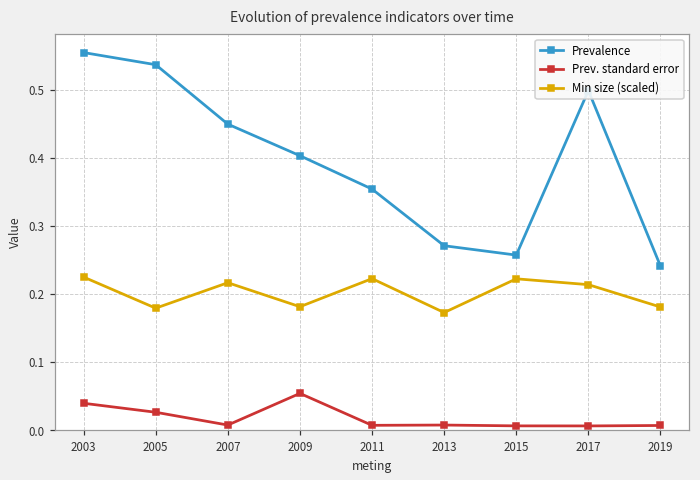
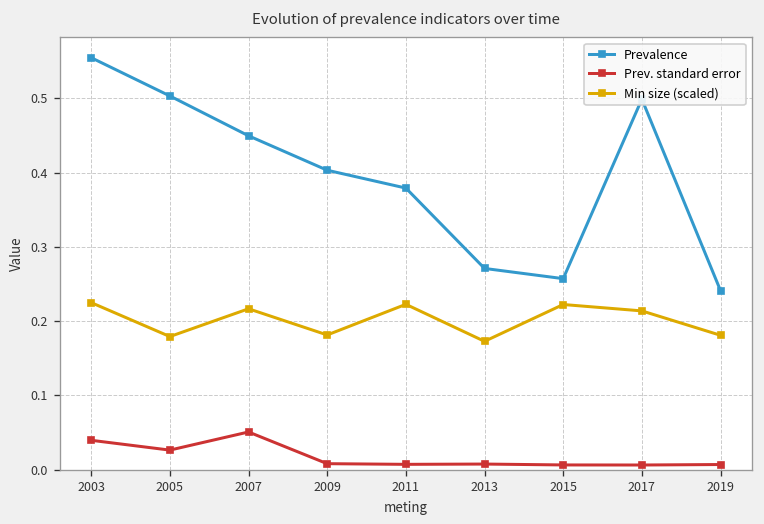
  {
    "Prevalence": {
      "2003": 0.55,
-     "2005": 0.54,
+     "2005": 0.50,
      "2007": 0.45,
      "2009": 0.40,
-     "2011": 0.35,
+     "2011": 0.38,
      "2013": 0.27,
      "2015": 0.26,
      "2019": 0.24
    },
    "Prev. standard error": {
      "2003": 0.04,
      "2005": 0.03,
-     "2007": 0.01,
-     "2009": 0.05,
+     "2007": 0.05,
+     "2009": 0.01,
      "2011": 0.01,
      "2013": 0.01,
      "2015": 0.01,
      "2017": 0.01,
      "2019": 0.01
    },
    "Min size (scaled)": {
      "2003": 0.23,
      "2005": 0.18,
      "2007": 0.22,
      "2009": 0.18,
      "2011": 0.22,
      "2013": 0.17,
      "2015": 0.22,
      "2017": 0.21,
      "2019": 0.18
    }
  }
